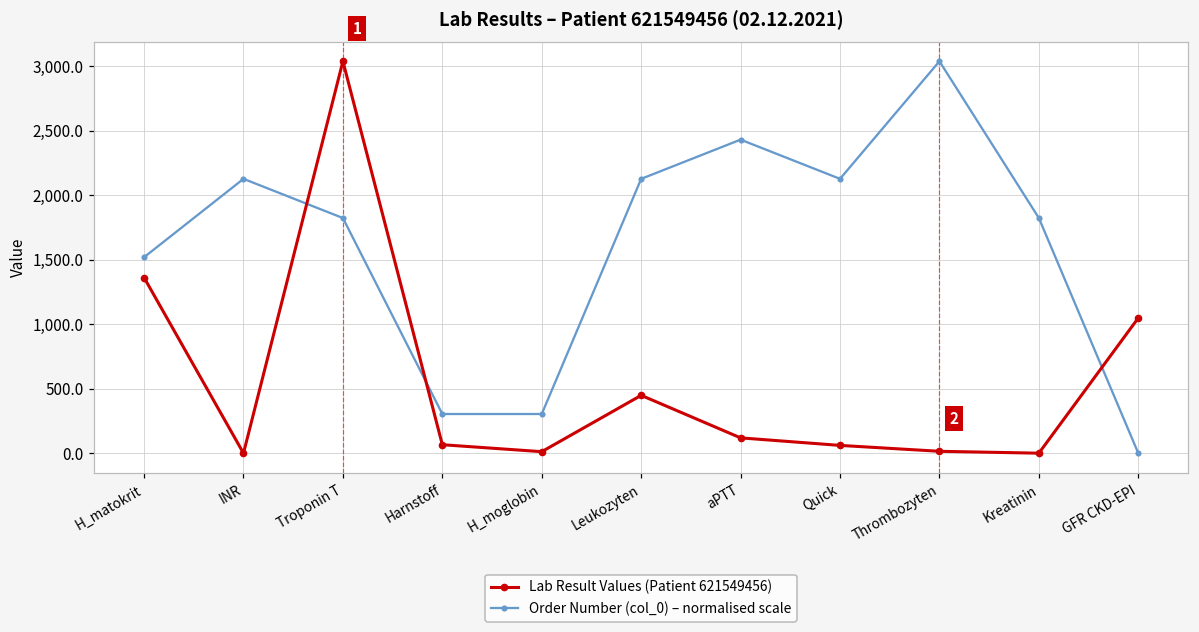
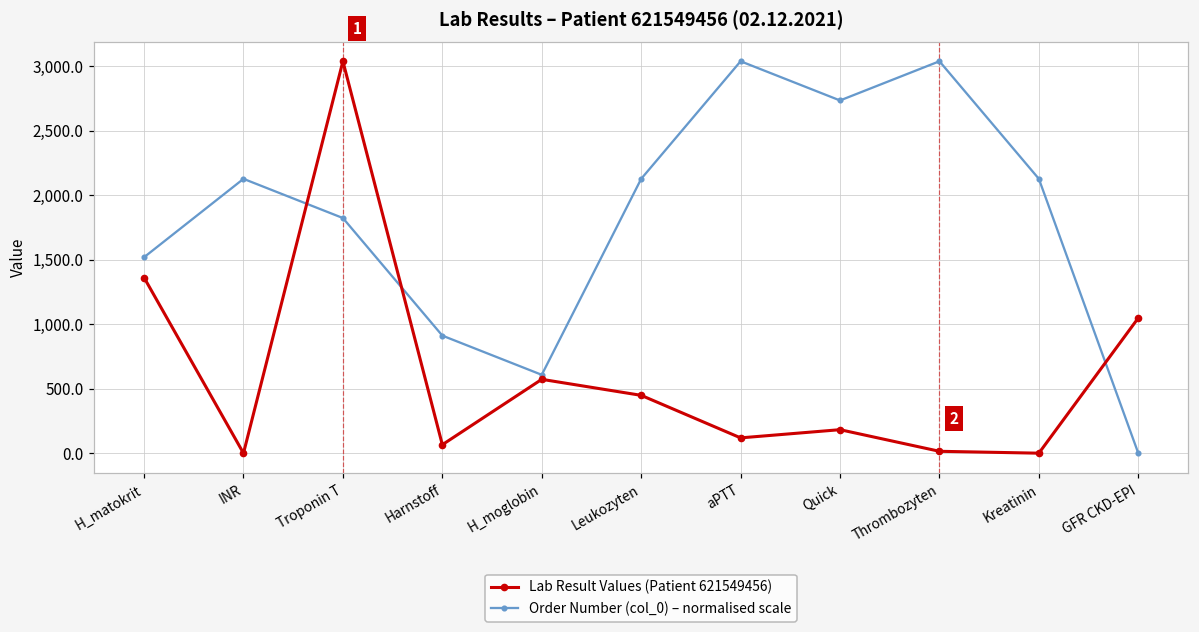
  {
    "Lab Result Values (Patient 621549456)": {
      "H_matokrit": "1,360",
      "INR": "0",
      "Harnstoff": "70",
-     "H_moglobin": "10",
+     "H_moglobin": "570",
      "Leukozyten": "450",
      "aPTT": "120",
-     "Quick": "60",
+     "Quick": "180",
      "Kreatinin": "0",
      "GFR CKD-EPI": "1,050"
    },
    "Order Number (col_0) – normalised scale": {
      "H_matokrit": "1,520",
      "INR": "2,130",
      "Troponin T": "1,820",
-     "Harnstoff": "300",
-     "H_moglobin": "300",
+     "Harnstoff": "910",
+     "H_moglobin": "610",
      "Leukozyten": "2,130",
-     "aPTT": "2,430",
-     "Quick": "2,130",
+     "aPTT": "3,040",
+     "Quick": "2,730",
      "Thrombozyten": "3,040",
-     "Kreatinin": "1,820",
+     "Kreatinin": "2,130",
      "GFR CKD-EPI": "0"
    }
  }
